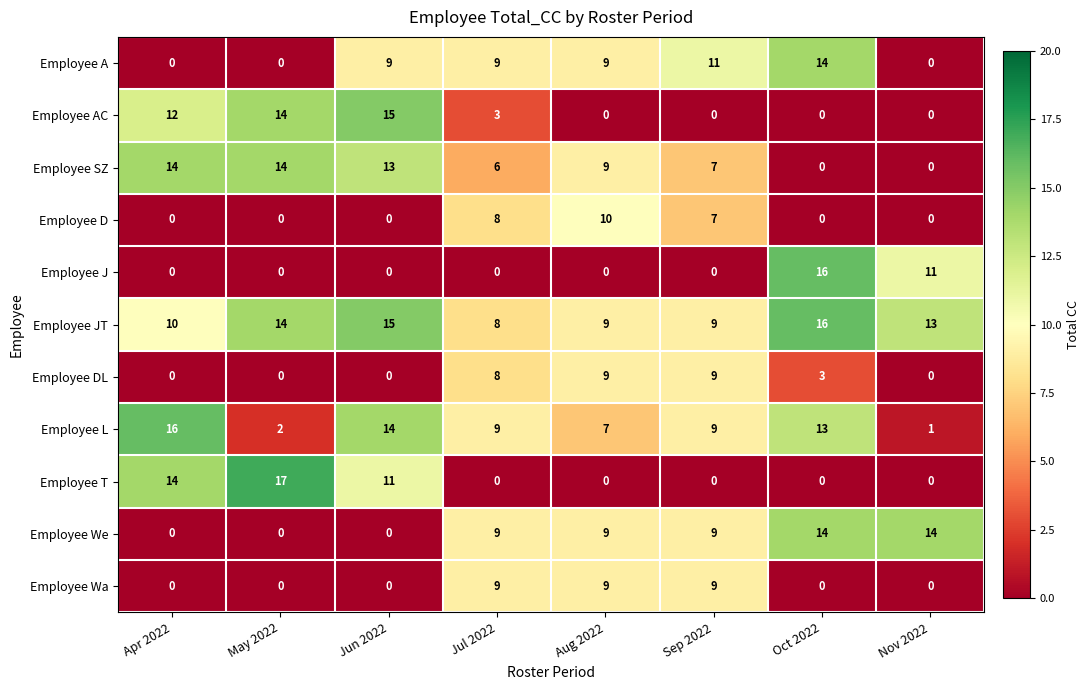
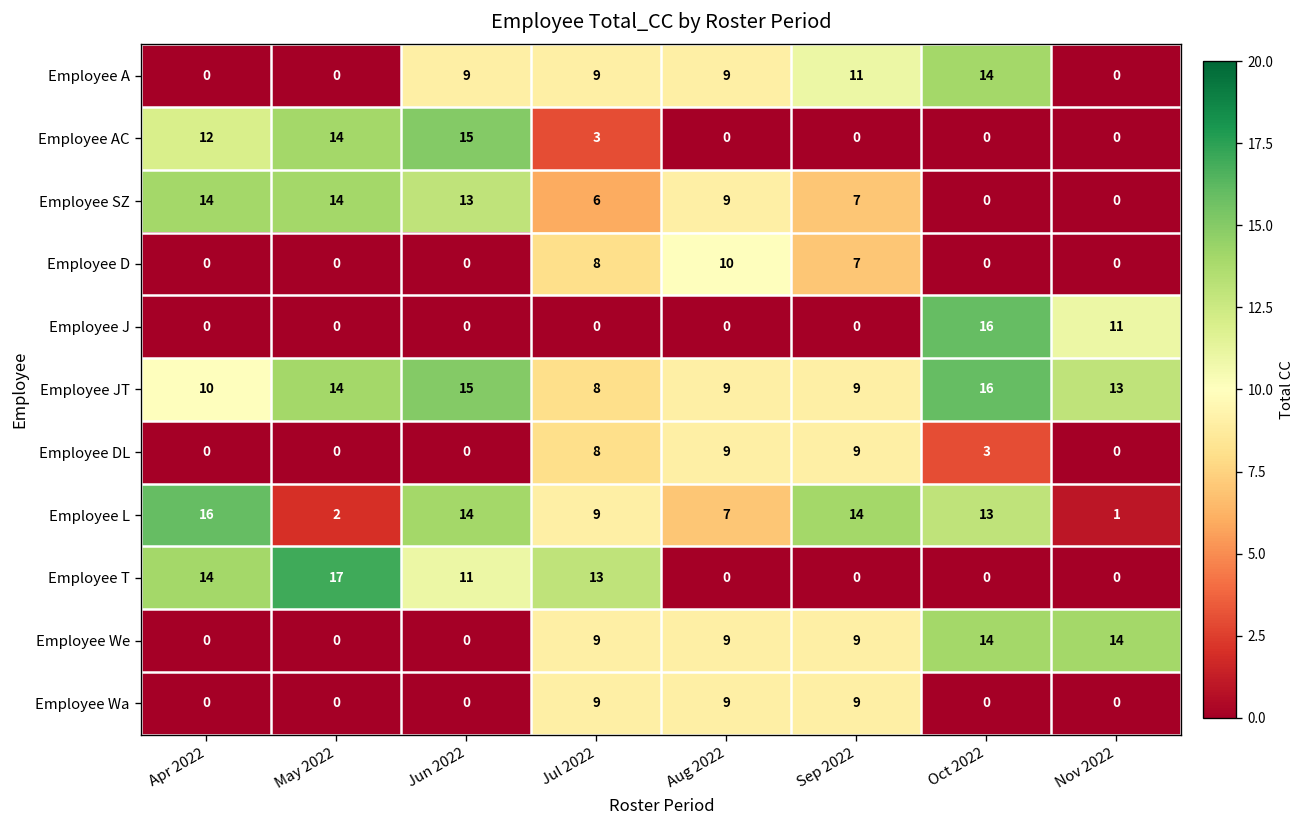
  {
    "Employee A": {
      "Apr 2022": 0,
      "May 2022": 0,
      "Jun 2022": 9,
      "Jul 2022": 9,
      "Aug 2022": 9,
      "Sep 2022": 11,
      "Oct 2022": 14,
      "Nov 2022": 0
    },
    "Employee AC": {
      "Apr 2022": 12,
      "May 2022": 14,
      "Jun 2022": 15,
      "Jul 2022": 3,
      "Aug 2022": 0,
      "Sep 2022": 0,
      "Oct 2022": 0,
      "Nov 2022": 0
    },
    "Employee SZ": {
      "Apr 2022": 14,
      "May 2022": 14,
      "Jun 2022": 13,
      "Jul 2022": 6,
      "Aug 2022": 9,
      "Sep 2022": 7,
      "Oct 2022": 0,
      "Nov 2022": 0
    },
    "Employee D": {
      "Apr 2022": 0,
      "May 2022": 0,
      "Jun 2022": 0,
      "Jul 2022": 8,
      "Aug 2022": 10,
      "Sep 2022": 7,
      "Oct 2022": 0,
      "Nov 2022": 0
    },
    "Employee J": {
      "Apr 2022": 0,
      "May 2022": 0,
      "Jun 2022": 0,
      "Jul 2022": 0,
      "Aug 2022": 0,
      "Sep 2022": 0,
      "Oct 2022": 16,
      "Nov 2022": 11
    },
    "Employee JT": {
      "Apr 2022": 10,
      "May 2022": 14,
      "Jun 2022": 15,
      "Jul 2022": 8,
      "Aug 2022": 9,
      "Sep 2022": 9,
      "Oct 2022": 16,
      "Nov 2022": 13
    },
    "Employee DL": {
      "Apr 2022": 0,
      "May 2022": 0,
      "Jun 2022": 0,
      "Jul 2022": 8,
      "Aug 2022": 9,
      "Sep 2022": 9,
      "Oct 2022": 3,
      "Nov 2022": 0
    },
    "Employee L": {
      "Apr 2022": 16,
      "May 2022": 2,
      "Jun 2022": 14,
      "Jul 2022": 9,
      "Aug 2022": 7,
-     "Sep 2022": 9,
+     "Sep 2022": 14,
      "Oct 2022": 13,
      "Nov 2022": 1
    },
    "Employee T": {
      "Apr 2022": 14,
      "May 2022": 17,
      "Jun 2022": 11,
-     "Jul 2022": 0,
+     "Jul 2022": 13,
      "Aug 2022": 0,
      "Sep 2022": 0,
      "Oct 2022": 0,
      "Nov 2022": 0
    },
    "Employee We": {
      "Apr 2022": 0,
      "May 2022": 0,
      "Jun 2022": 0,
      "Jul 2022": 9,
      "Aug 2022": 9,
      "Sep 2022": 9,
      "Oct 2022": 14,
      "Nov 2022": 14
    },
    "Employee Wa": {
      "Apr 2022": 0,
      "May 2022": 0,
      "Jun 2022": 0,
      "Jul 2022": 9,
      "Aug 2022": 9,
      "Sep 2022": 9,
      "Oct 2022": 0,
      "Nov 2022": 0
    }
  }
